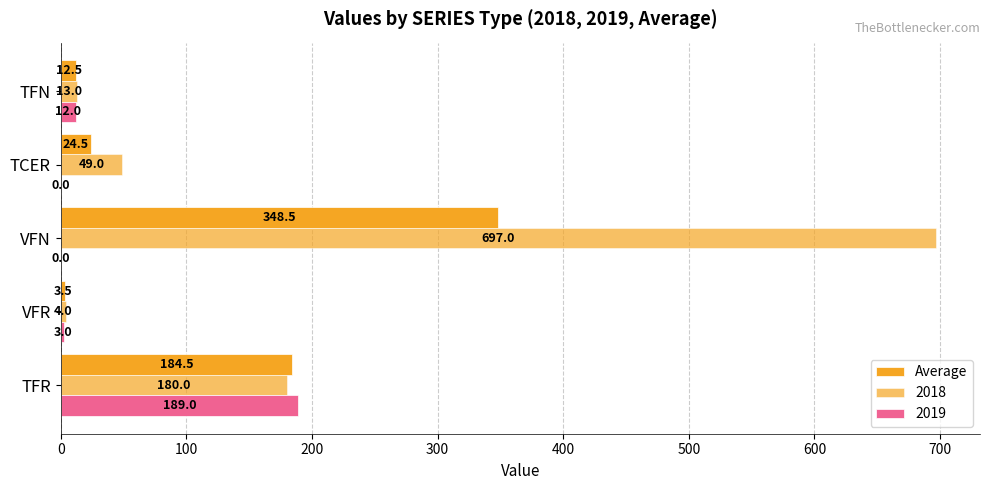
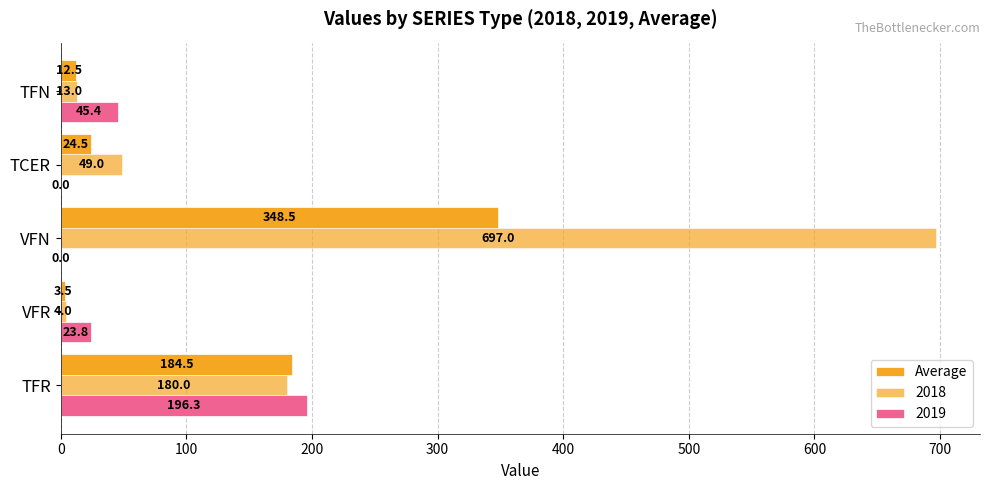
  {
    "2019": {
-     "TFN": 12.0,
+     "TFN": 45.4,
      "TCER": 0.0,
      "VFN": 0.0,
-     "VFR": 3.0,
-     "TFR": 189.0
+     "VFR": 23.8,
+     "TFR": 196.3
    }
  }
